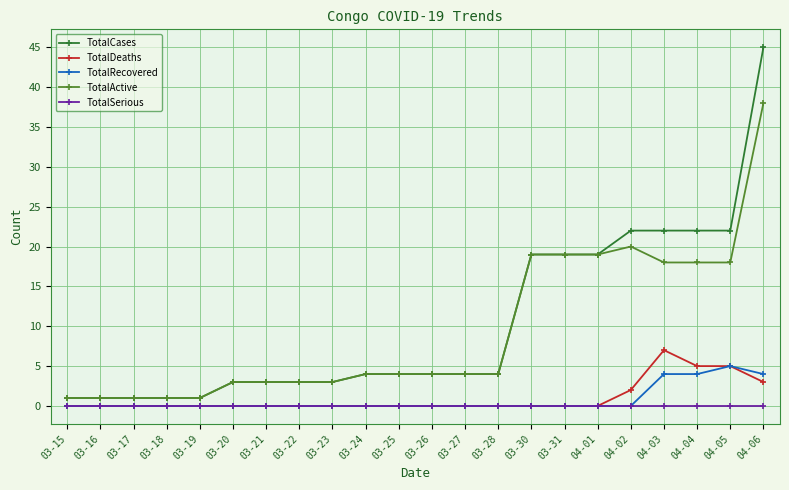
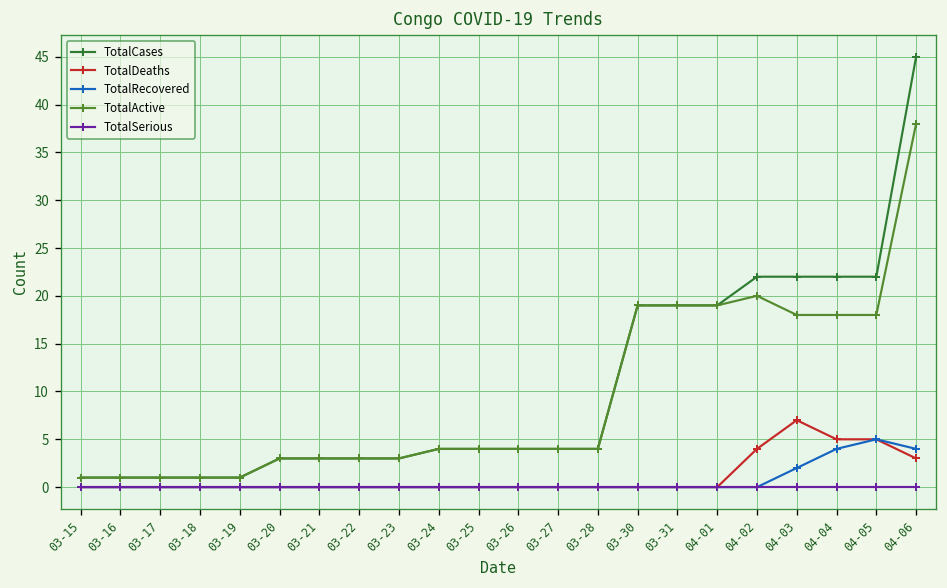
  {
    "TotalDeaths": {
-     "04-02": 2,
+     "04-02": 4,
      "04-03": 7,
      "04-04": 5,
      "04-06": 3
    },
    "TotalRecovered": {
-     "04-03": 4,
+     "04-03": 2,
      "04-04": 4,
      "04-06": 4
    },
    "TotalSerious": {
      "04-03": 0,
      "04-04": 0,
      "04-05": 0,
      "04-06": 0
    }
  }
